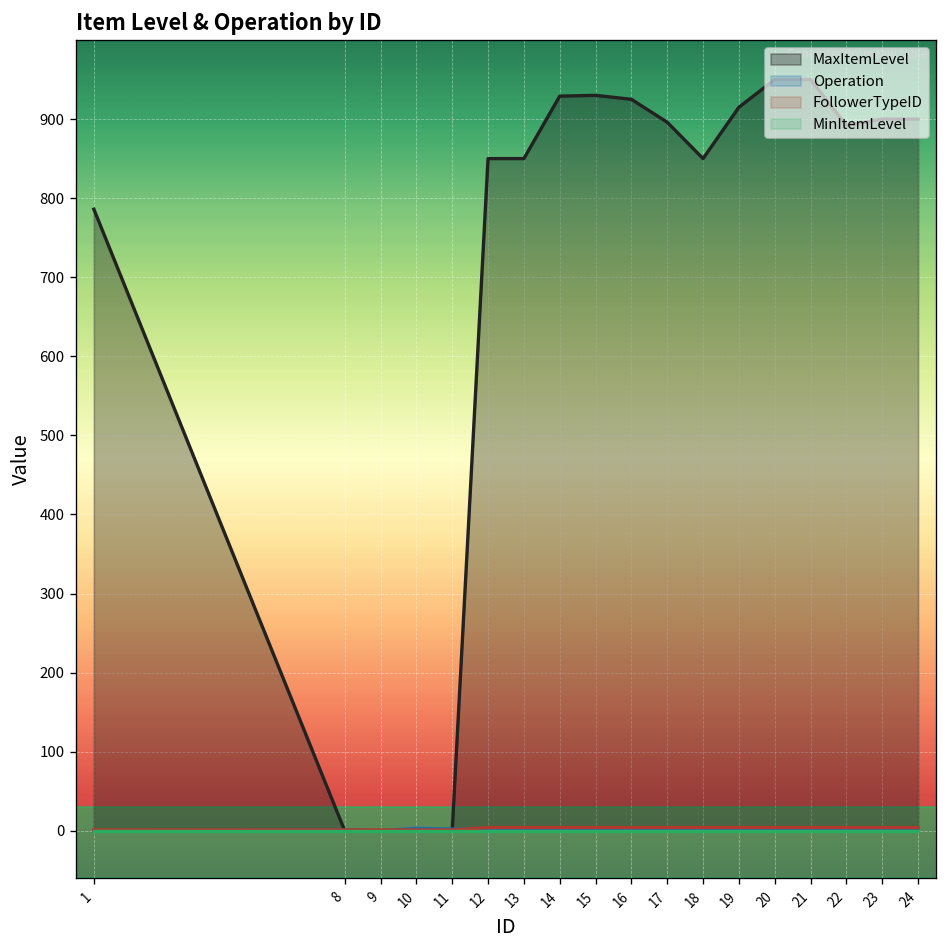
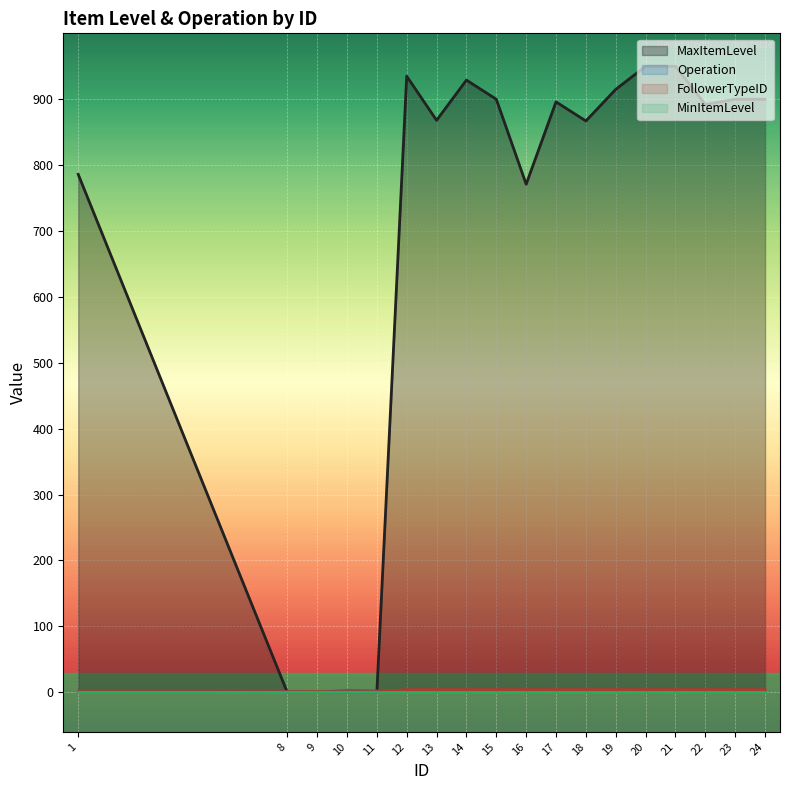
  {
    "MaxItemLevel": {
      "1": 790,
-     "12": 850,
-     "13": 850,
+     "12": 940,
+     "13": 870,
      "14": 930,
-     "15": 930,
-     "16": 930,
+     "15": 900,
+     "16": 770,
      "17": 900,
-     "18": 850,
+     "18": 870,
      "19": 920
    }
  }
